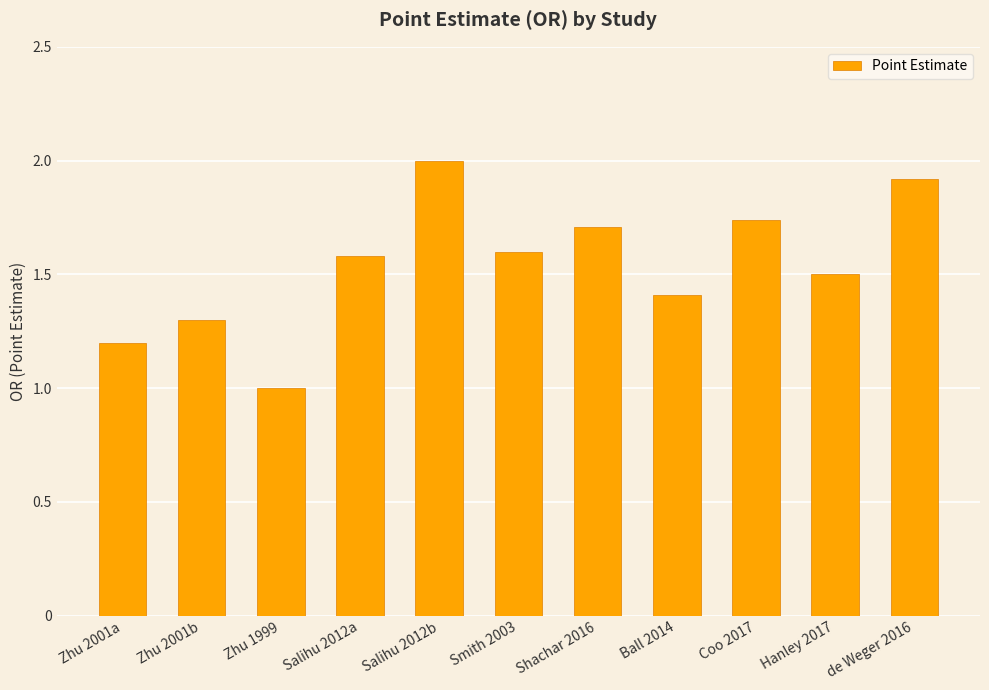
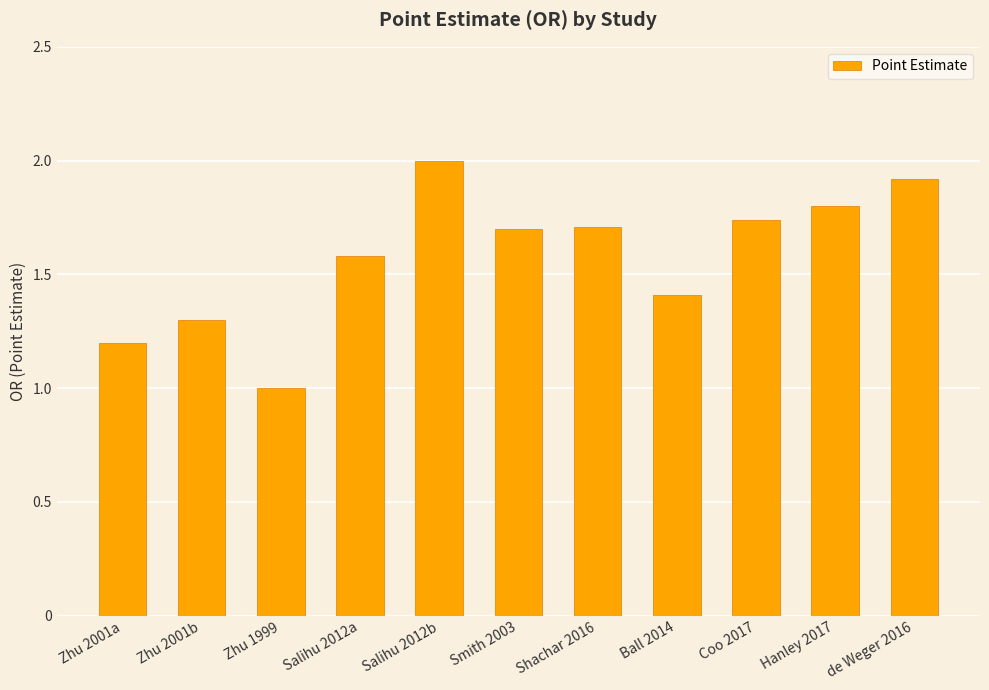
  {
    "Zhu 2001a": 1.2,
    "Zhu 2001b": 1.3,
    "Zhu 1999": 1.0,
    "Salihu 2012a": 1.58,
    "Salihu 2012b": 2.0,
-   "Smith 2003": 1.6,
+   "Smith 2003": 1.7,
    "Shachar 2016": 1.7,
    "Ball 2014": 1.4,
    "Coo 2017": 1.74,
-   "Hanley 2017": 1.5,
+   "Hanley 2017": 1.8,
    "de Weger 2016": 1.92
  }
